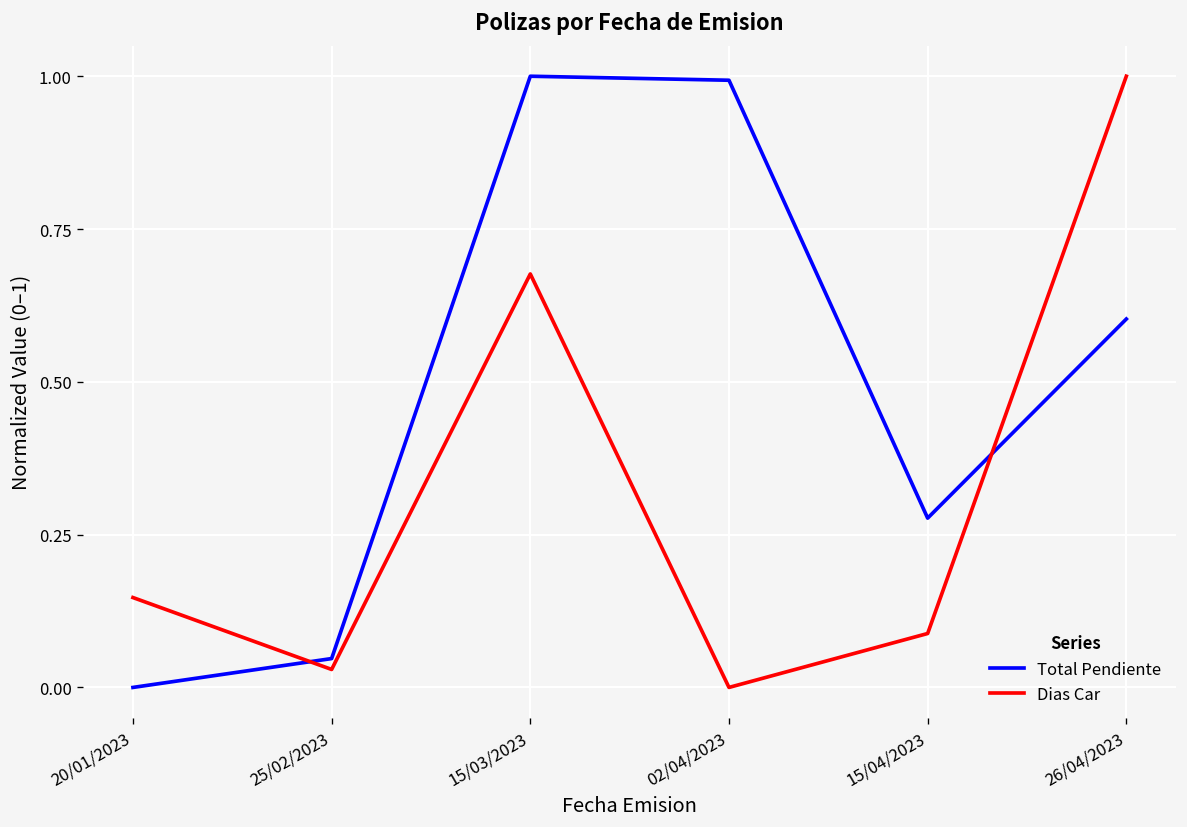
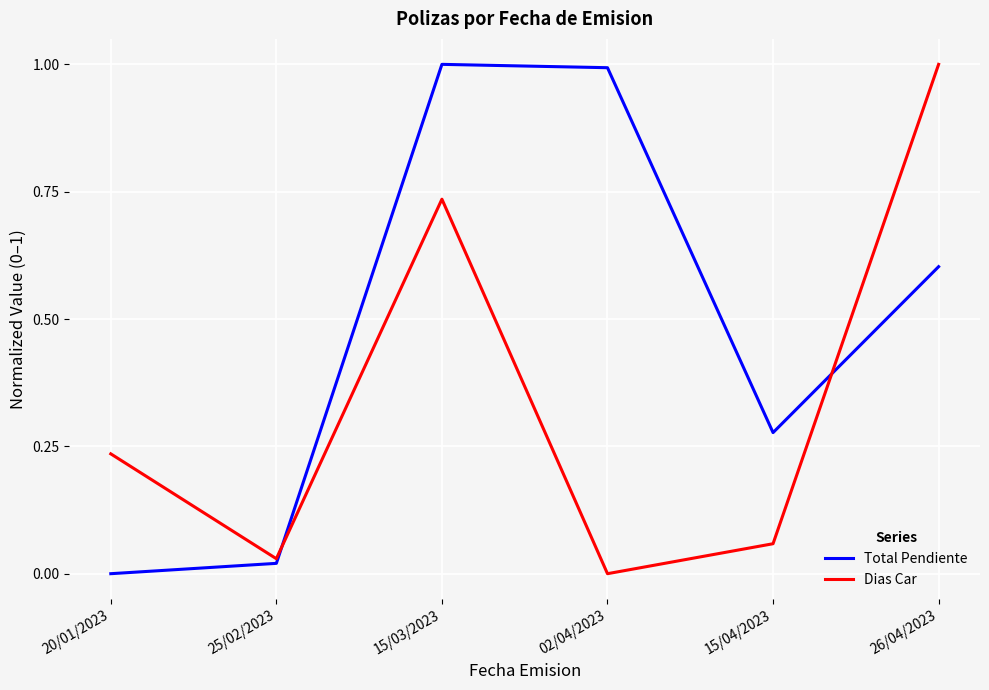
  {
    "Total Pendiente": {
      "20/01/2023": 0.00,
-     "25/02/2023": 0.05,
+     "25/02/2023": 0.02,
      "15/03/2023": 1.00,
      "02/04/2023": 0.99,
      "15/04/2023": 0.28,
      "26/04/2023": 0.60
    },
    "Dias Car": {
-     "20/01/2023": 0.15,
+     "20/01/2023": 0.24,
      "25/02/2023": 0.03,
-     "15/03/2023": 0.68,
+     "15/03/2023": 0.74,
      "02/04/2023": 0.00,
-     "15/04/2023": 0.09,
+     "15/04/2023": 0.06,
      "26/04/2023": 1.00
    }
  }
